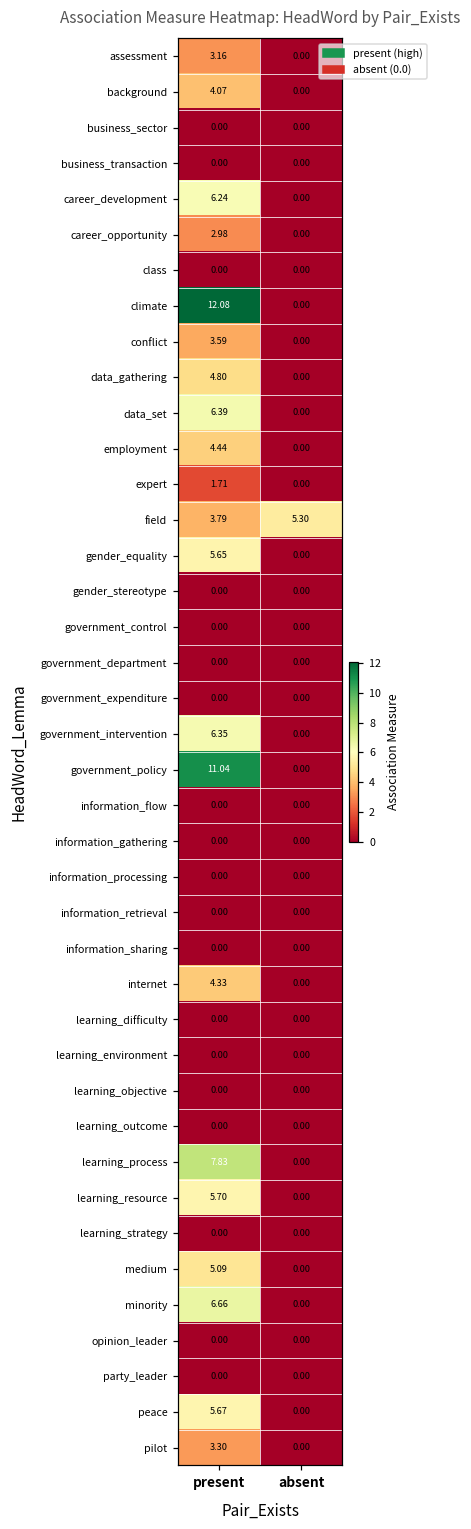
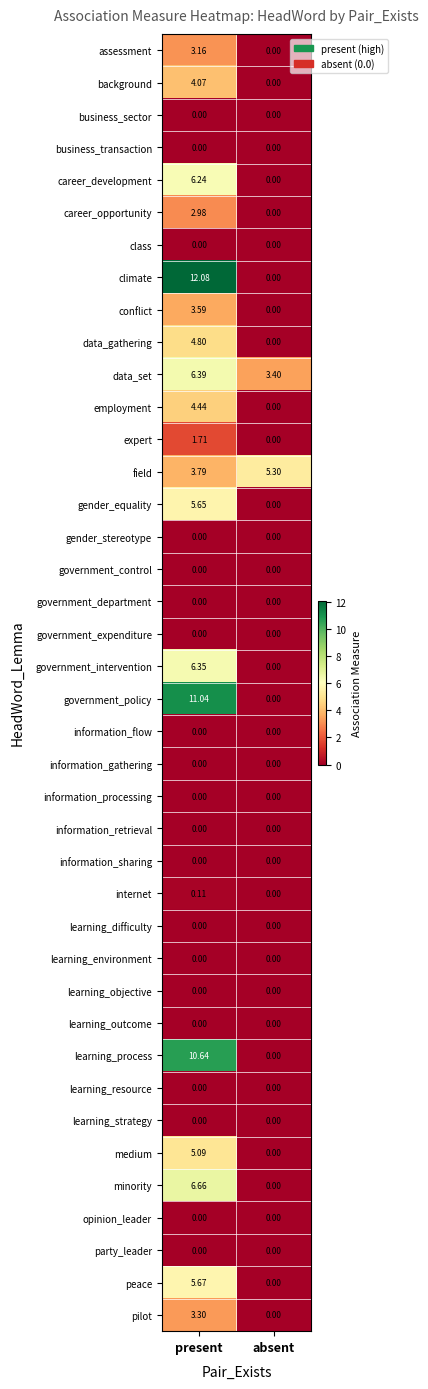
  {
    "assessment": {
      "present": 3.16,
      "absent": 0.00
    },
    "background": {
      "present": 4.07,
      "absent": 0.00
    },
    "business_sector": {
      "present": 0.00,
      "absent": 0.00
    },
    "business_transaction": {
      "present": 0.00,
      "absent": 0.00
    },
    "career_development": {
      "present": 6.24,
      "absent": 0.00
    },
    "career_opportunity": {
      "present": 2.98,
      "absent": 0.00
    },
    "class": {
      "present": 0.00,
      "absent": 0.00
    },
    "climate": {
      "present": 12.08,
      "absent": 0.00
    },
    "conflict": {
      "present": 3.59,
      "absent": 0.00
    },
    "data_gathering": {
      "present": 4.80,
      "absent": 0.00
    },
    "data_set": {
      "present": 6.39,
-     "absent": 0.00
+     "absent": 3.40
    },
    "employment": {
      "present": 4.44,
      "absent": 0.00
    },
    "expert": {
      "present": 1.71,
      "absent": 0.00
    },
    "field": {
      "present": 3.79,
      "absent": 5.30
    },
    "gender_equality": {
      "present": 5.65,
      "absent": 0.00
    },
    "gender_stereotype": {
      "present": 0.00,
      "absent": 0.00
    },
    "government_control": {
      "present": 0.00,
      "absent": 0.00
    },
    "government_department": {
      "present": 0.00,
      "absent": 0.00
    },
    "government_expenditure": {
      "present": 0.00,
      "absent": 0.00
    },
    "government_intervention": {
      "present": 6.35,
      "absent": 0.00
    },
    "government_policy": {
      "present": 11.04,
      "absent": 0.00
    },
    "information_flow": {
      "present": 0.00,
      "absent": 0.00
    },
    "information_gathering": {
      "present": 0.00,
      "absent": 0.00
    },
    "information_processing": {
      "present": 0.00,
      "absent": 0.00
    },
    "information_retrieval": {
      "present": 0.00,
      "absent": 0.00
    },
    "information_sharing": {
      "present": 0.00,
      "absent": 0.00
    },
    "internet": {
-     "present": 4.33,
+     "present": 0.11,
      "absent": 0.00
    },
    "learning_difficulty": {
      "present": 0.00,
      "absent": 0.00
    },
    "learning_environment": {
      "present": 0.00,
      "absent": 0.00
    },
    "learning_objective": {
      "present": 0.00,
      "absent": 0.00
    },
    "learning_outcome": {
      "present": 0.00,
      "absent": 0.00
    },
    "learning_process": {
-     "present": 7.83,
+     "present": 10.64,
      "absent": 0.00
    },
    "learning_resource": {
-     "present": 5.70,
+     "present": 0.00,
      "absent": 0.00
    },
    "learning_strategy": {
      "present": 0.00,
      "absent": 0.00
    },
    "medium": {
      "present": 5.09,
      "absent": 0.00
    },
    "minority": {
      "present": 6.66,
      "absent": 0.00
    },
    "opinion_leader": {
      "present": 0.00,
      "absent": 0.00
    },
    "party_leader": {
      "present": 0.00,
      "absent": 0.00
    },
    "peace": {
      "present": 5.67,
      "absent": 0.00
    },
    "pilot": {
      "present": 3.30,
      "absent": 0.00
    }
  }
